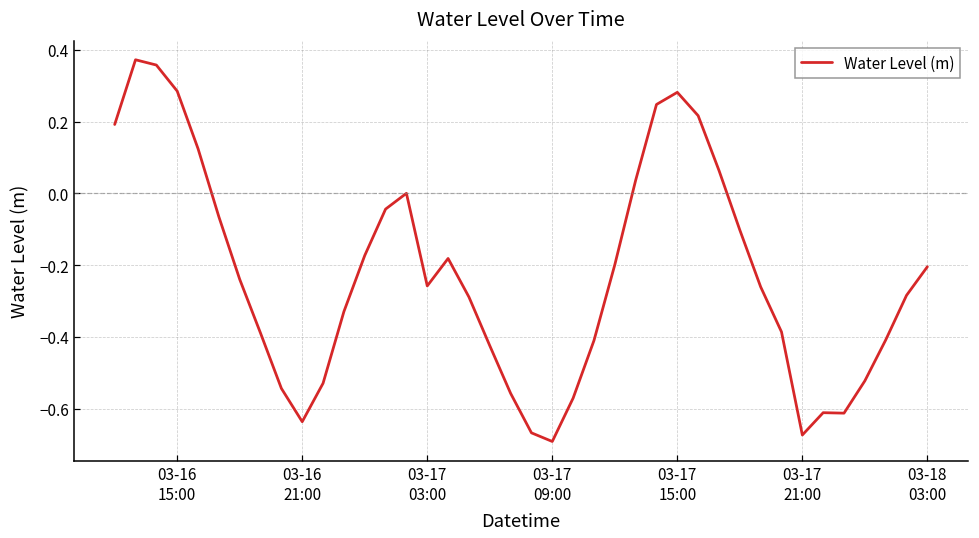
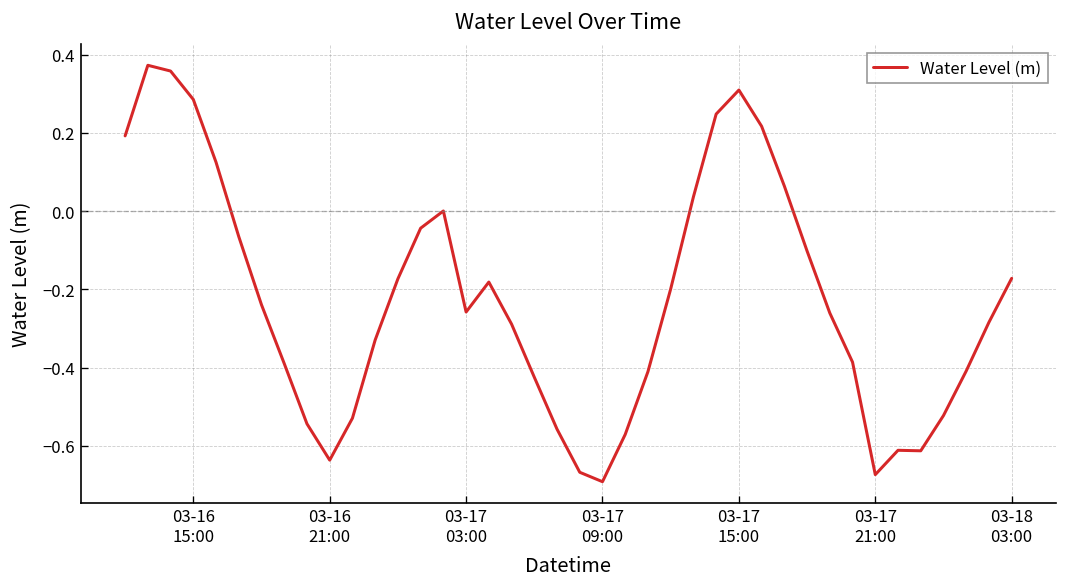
  {
    "03-16 15:00": 0.29,
    "03-16 21:00": -0.64,
    "03-17 03:00": -0.26,
    "03-17 09:00": -0.69,
-   "03-17 15:00": 0.28,
+   "03-17 15:00": 0.31,
    "03-17 21:00": -0.67,
-   "03-18 03:00": -0.20
+   "03-18 03:00": -0.17
  }
